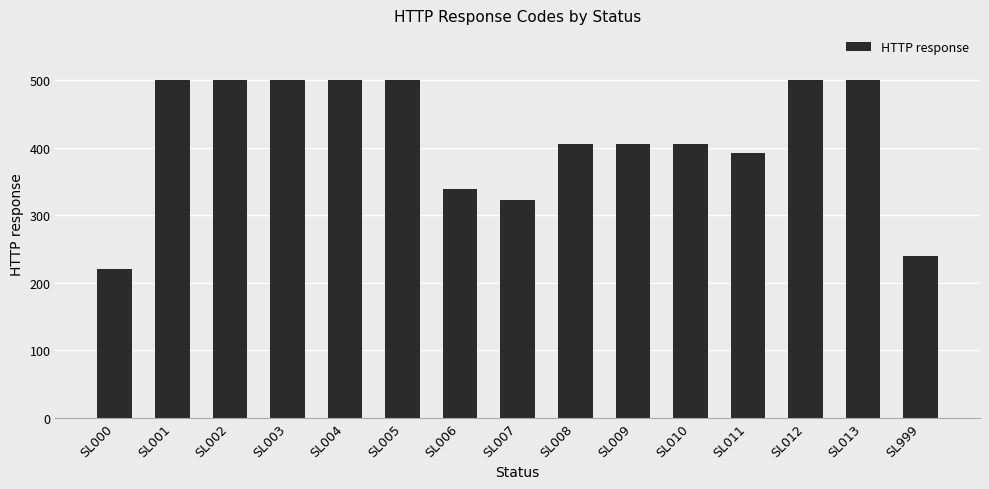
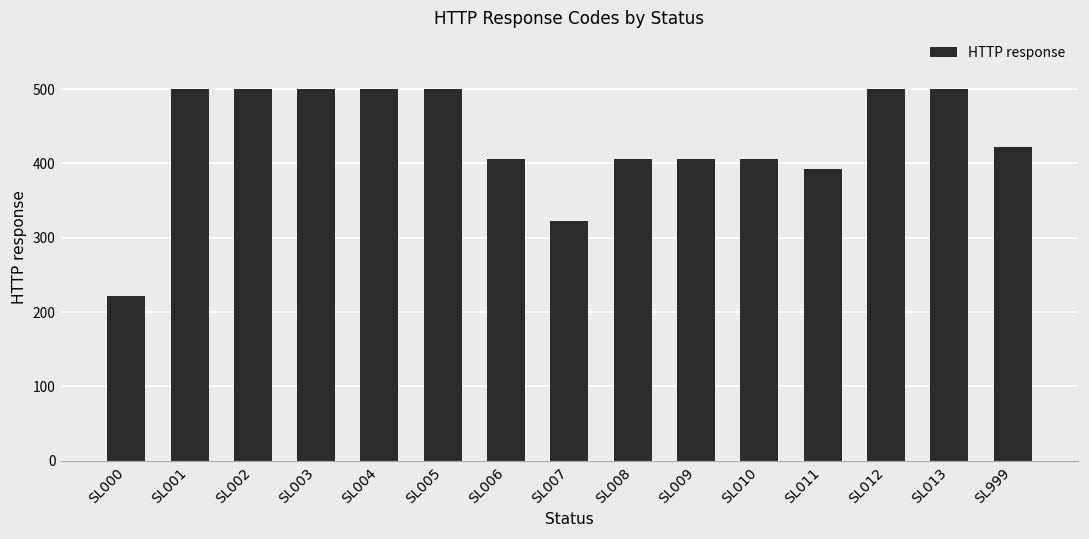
  {
    "SL000": 220,
    "SL001": 500,
    "SL002": 500,
    "SL003": 500,
    "SL004": 500,
    "SL005": 500,
-   "SL006": 340,
+   "SL006": 410,
    "SL007": 320,
    "SL008": 410,
    "SL009": 410,
    "SL010": 410,
    "SL011": 390,
    "SL012": 500,
    "SL013": 500,
-   "SL999": 240
+   "SL999": 420
  }
